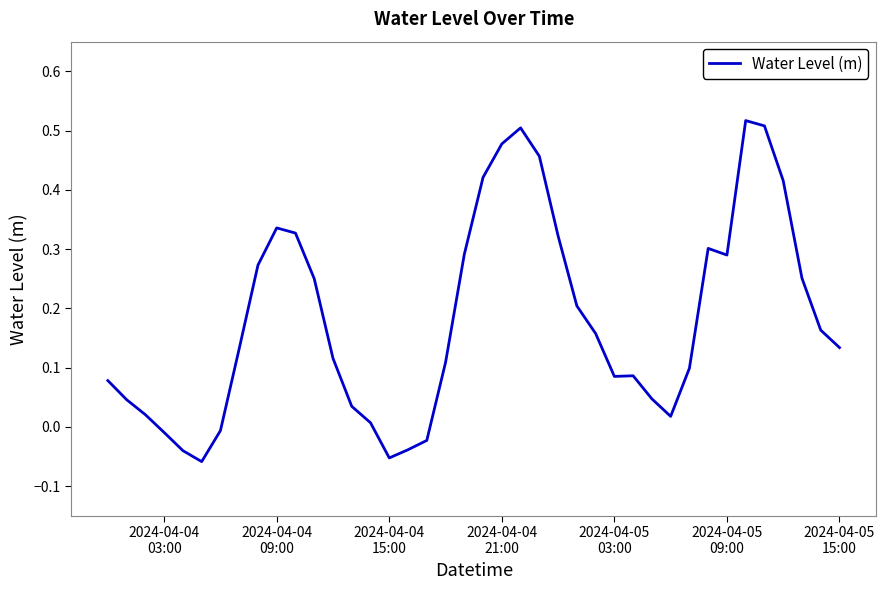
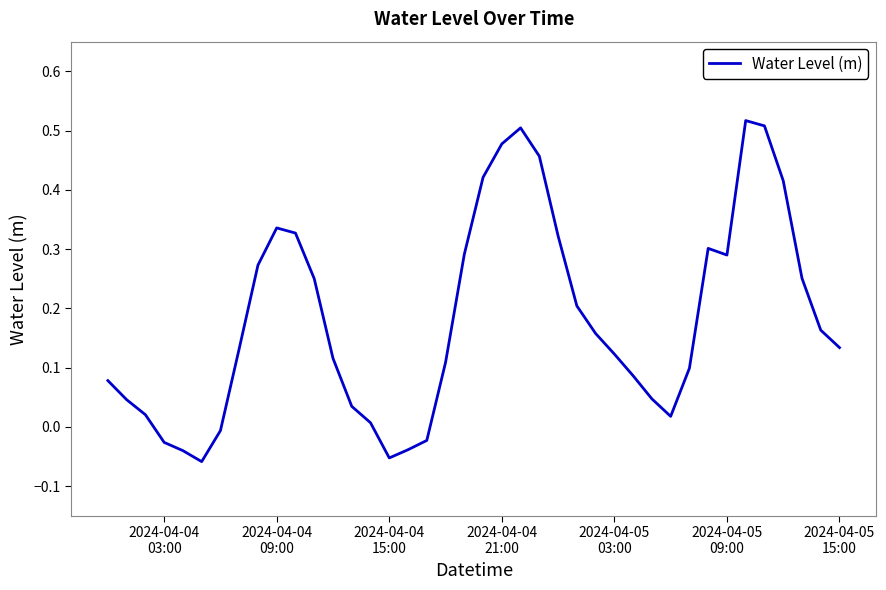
  {
-   "2024-04-04 03:00": -0.01,
+   "2024-04-04 03:00": -0.03,
    "2024-04-04 09:00": 0.34,
    "2024-04-04 15:00": -0.05,
    "2024-04-04 21:00": 0.48,
-   "2024-04-05 03:00": 0.09,
+   "2024-04-05 03:00": 0.12,
    "2024-04-05 09:00": 0.29,
    "2024-04-05 15:00": 0.13
  }
